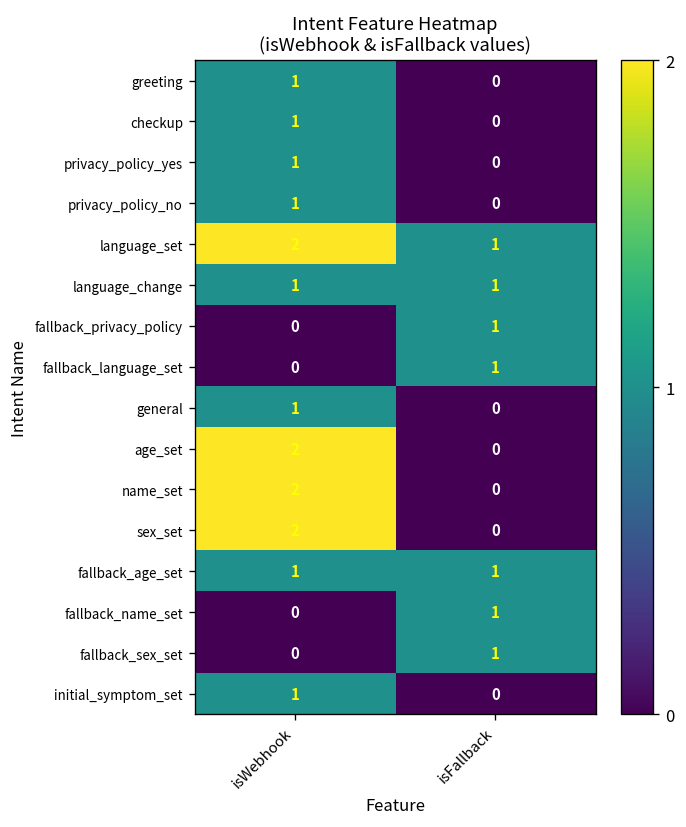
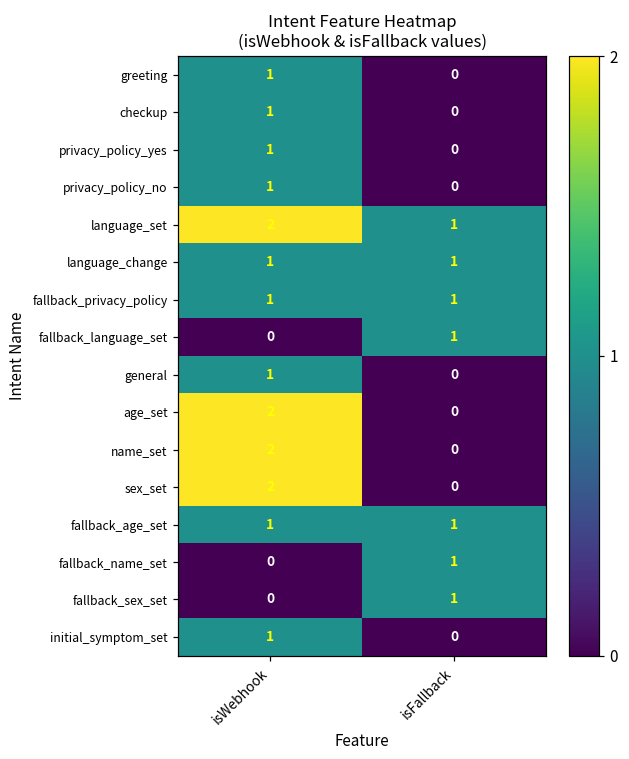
  {
    "greeting": {
      "isWebhook": 1,
      "isFallback": 0
    },
    "checkup": {
      "isWebhook": 1,
      "isFallback": 0
    },
    "privacy_policy_yes": {
      "isWebhook": 1,
      "isFallback": 0
    },
    "privacy_policy_no": {
      "isWebhook": 1,
      "isFallback": 0
    },
    "language_set": {
      "isFallback": 1
    },
    "language_change": {
      "isWebhook": 1,
      "isFallback": 1
    },
    "fallback_privacy_policy": {
-     "isWebhook": 0,
+     "isWebhook": 1,
      "isFallback": 1
    },
    "fallback_language_set": {
      "isWebhook": 0,
      "isFallback": 1
    },
    "general": {
      "isWebhook": 1,
      "isFallback": 0
    },
    "age_set": {
      "isFallback": 0
    },
    "name_set": {
      "isFallback": 0
    },
    "sex_set": {
      "isFallback": 0
    },
    "fallback_age_set": {
      "isWebhook": 1,
      "isFallback": 1
    },
    "fallback_name_set": {
      "isWebhook": 0,
      "isFallback": 1
    },
    "fallback_sex_set": {
      "isWebhook": 0,
      "isFallback": 1
    },
    "initial_symptom_set": {
      "isWebhook": 1,
      "isFallback": 0
    }
  }
